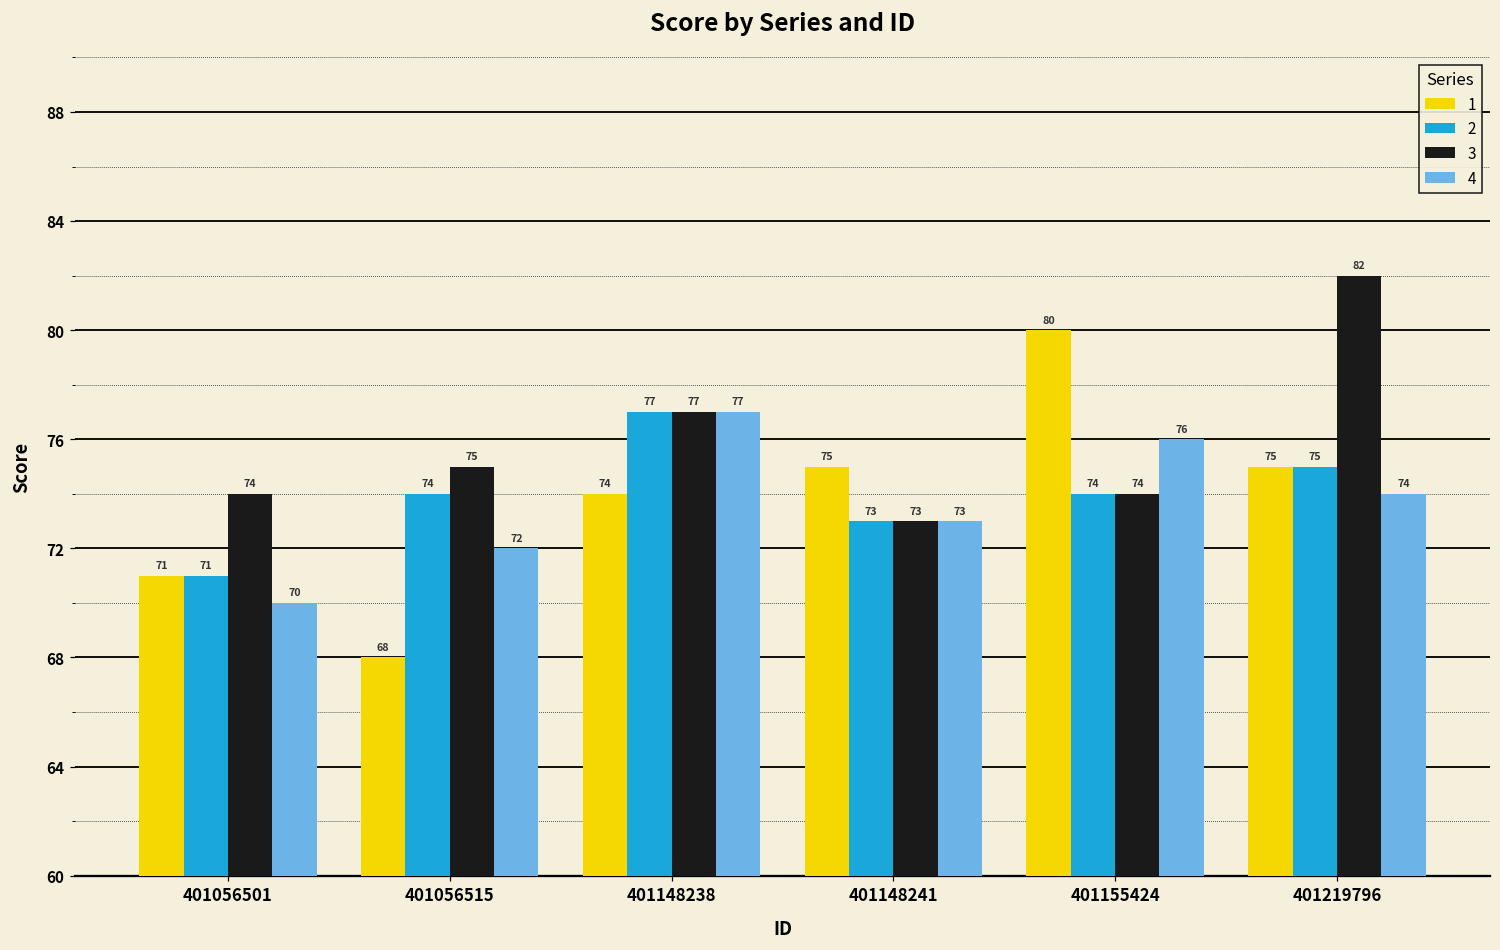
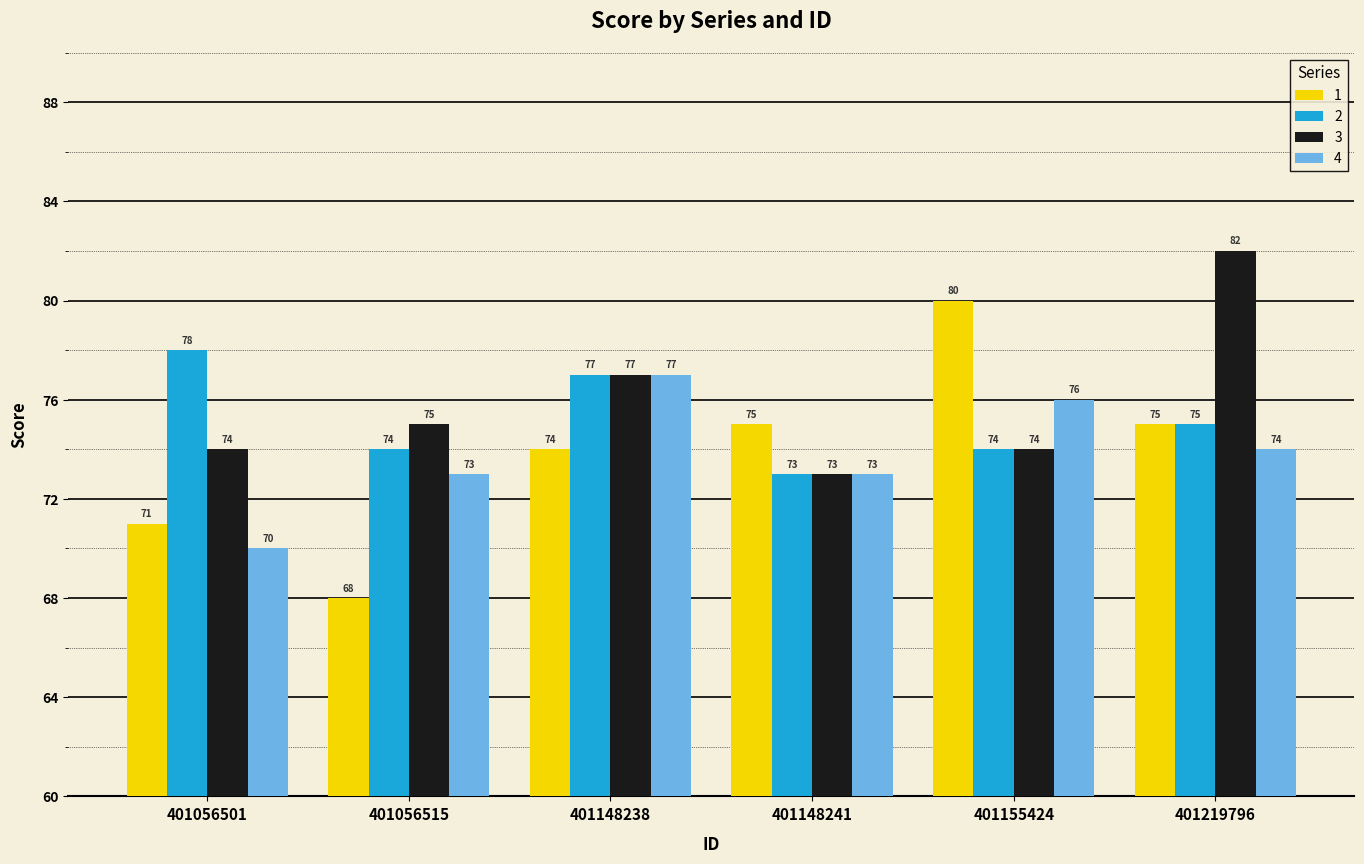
  {
    "1": {
      "401056501": 71,
      "401056515": 68,
      "401148238": 74,
      "401148241": 75,
      "401155424": 80,
      "401219796": 75
    },
    "2": {
-     "401056501": 71,
+     "401056501": 78,
      "401056515": 74,
      "401148238": 77,
      "401148241": 73,
      "401155424": 74,
      "401219796": 75
    },
    "3": {
      "401056501": 74,
      "401056515": 75,
      "401148238": 77,
      "401148241": 73,
      "401155424": 74,
      "401219796": 82
    },
    "4": {
      "401056501": 70,
-     "401056515": 72,
+     "401056515": 73,
      "401148238": 77,
      "401148241": 73,
      "401155424": 76,
      "401219796": 74
    }
  }
